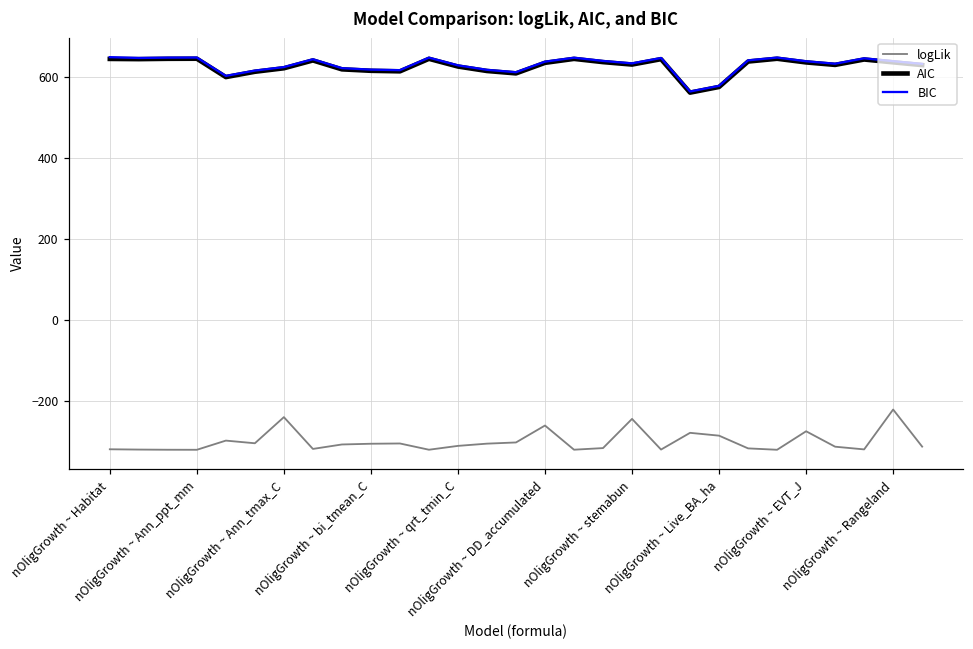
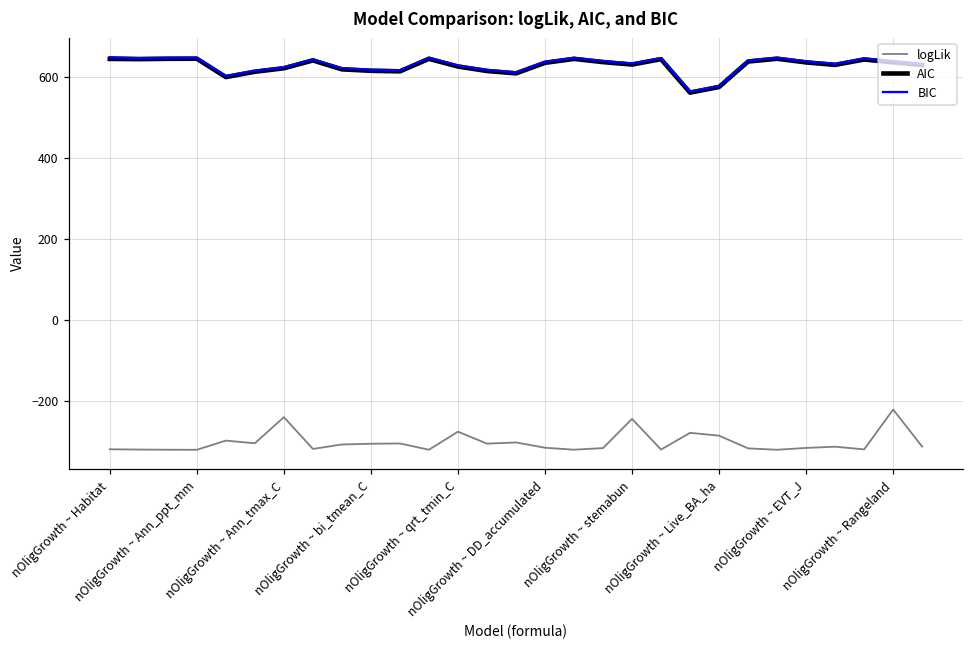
  {
    "logLik": {
      "nOligGrowth ~ Habitat": -320,
      "nOligGrowth ~ Ann_ppt_mm": -320,
      "nOligGrowth ~ Ann_tmax_C": -240,
      "nOligGrowth ~ bi_tmean_C": -310,
-     "nOligGrowth ~ qrt_tmin_C": -310,
-     "nOligGrowth ~ DD_accumulated": -260,
+     "nOligGrowth ~ qrt_tmin_C": -280,
+     "nOligGrowth ~ DD_accumulated": -310,
      "nOligGrowth ~ stemabun": -240,
      "nOligGrowth ~ Live_BA_ha": -290,
-     "nOligGrowth ~ EVT_J": -270,
+     "nOligGrowth ~ EVT_J": -320,
      "nOligGrowth ~ Rangeland": -220
    }
  }
